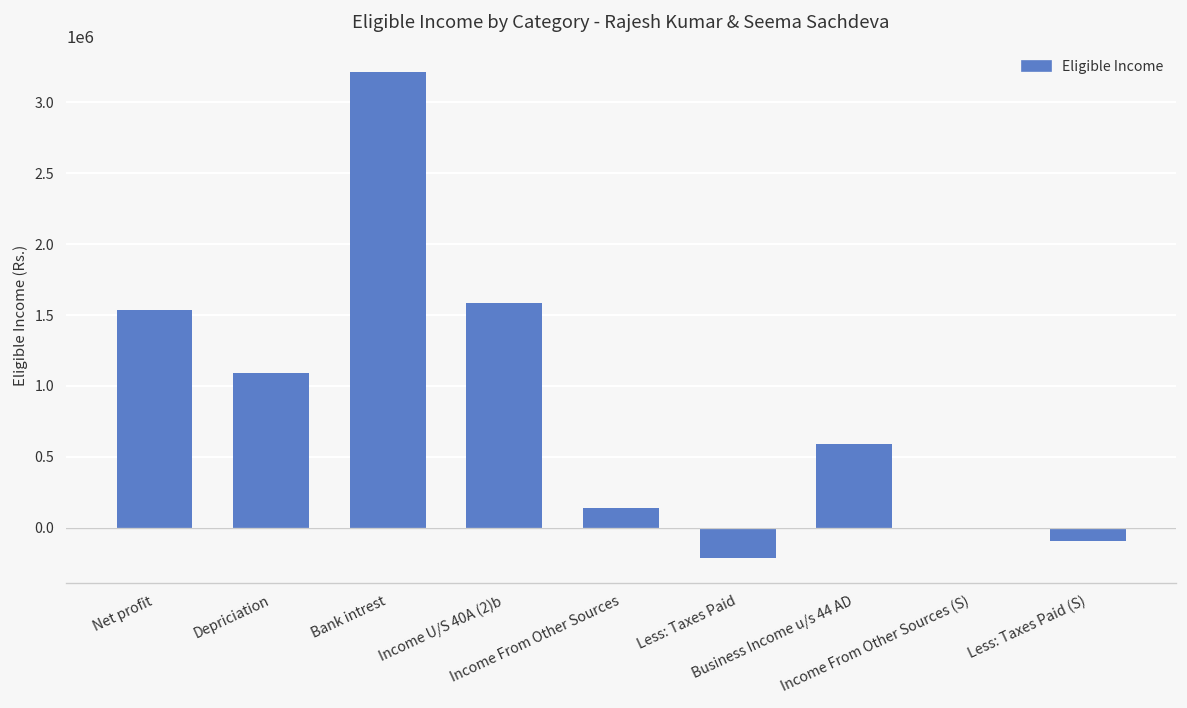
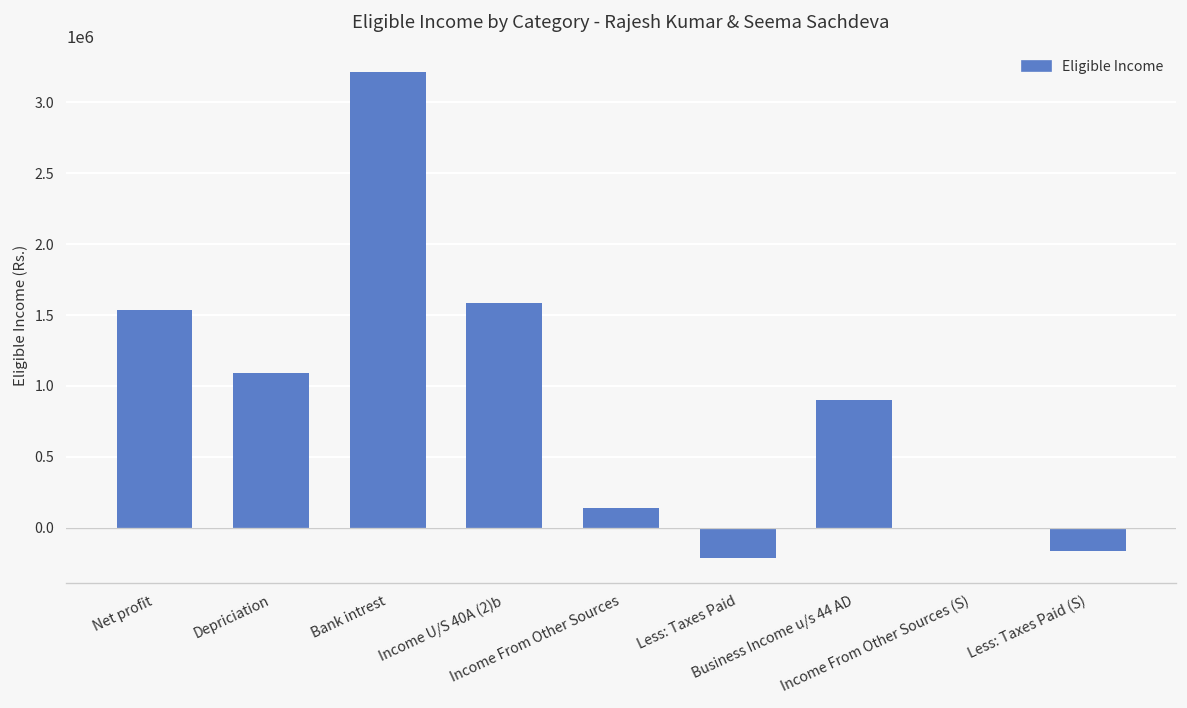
  {
    "Net profit": 1540000,
    "Depriciation": 1090000,
    "Bank intrest": 3210000,
    "Income U/S 40A (2)b": 1590000,
    "Income From Other Sources": 140000,
    "Less: Taxes Paid": -220000,
-   "Business Income u/s 44 AD": 590000,
+   "Business Income u/s 44 AD": 900000,
    "Income From Other Sources (S)": 0,
-   "Less: Taxes Paid (S)": -90000
+   "Less: Taxes Paid (S)": -170000
  }
